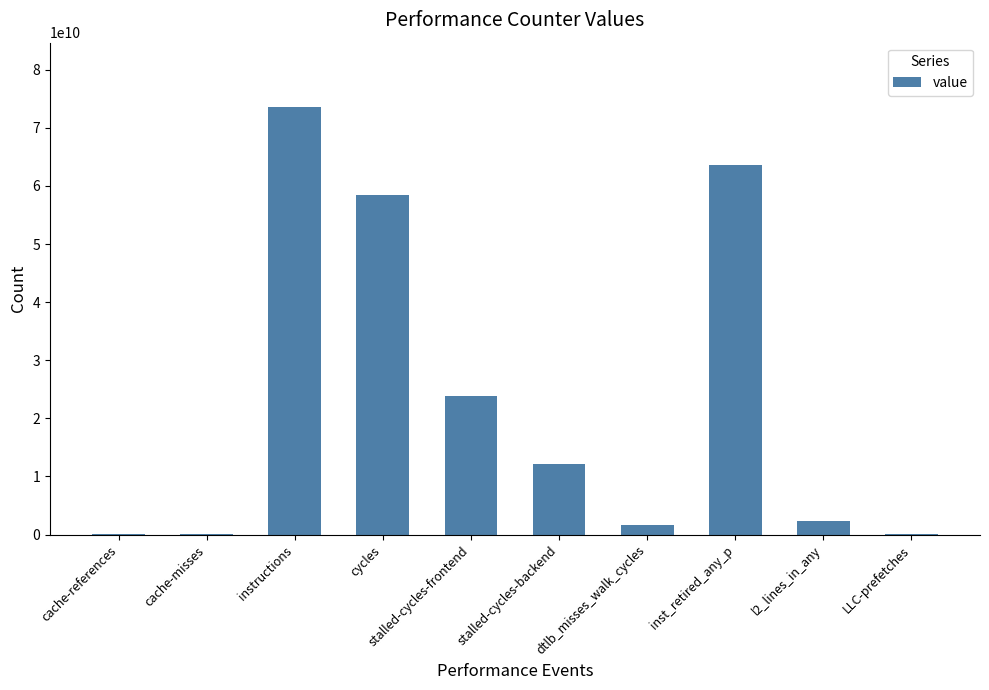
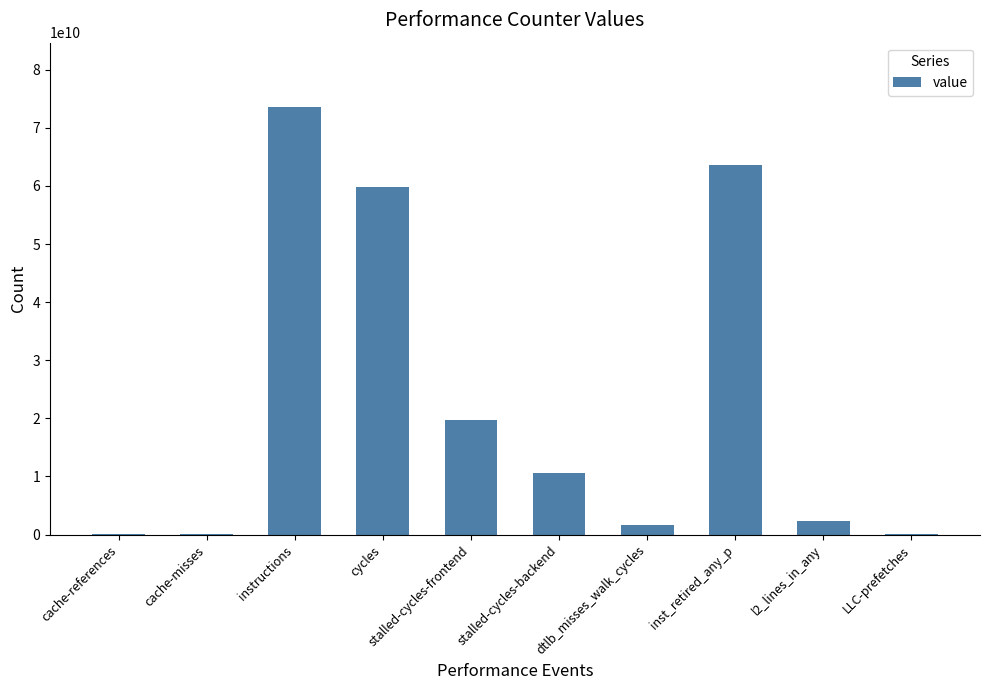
  {
    "instructions": 74000000000,
-   "cycles": 58000000000,
-   "stalled-cycles-frontend": 24000000000,
-   "stalled-cycles-backend": 12000000000,
+   "cycles": 60000000000,
+   "stalled-cycles-frontend": 20000000000,
+   "stalled-cycles-backend": 11000000000,
    "dtlb_misses_walk_cycles": 2000000000,
    "inst_retired_any_p": 64000000000,
    "l2_lines_in_any": 2000000000
  }
